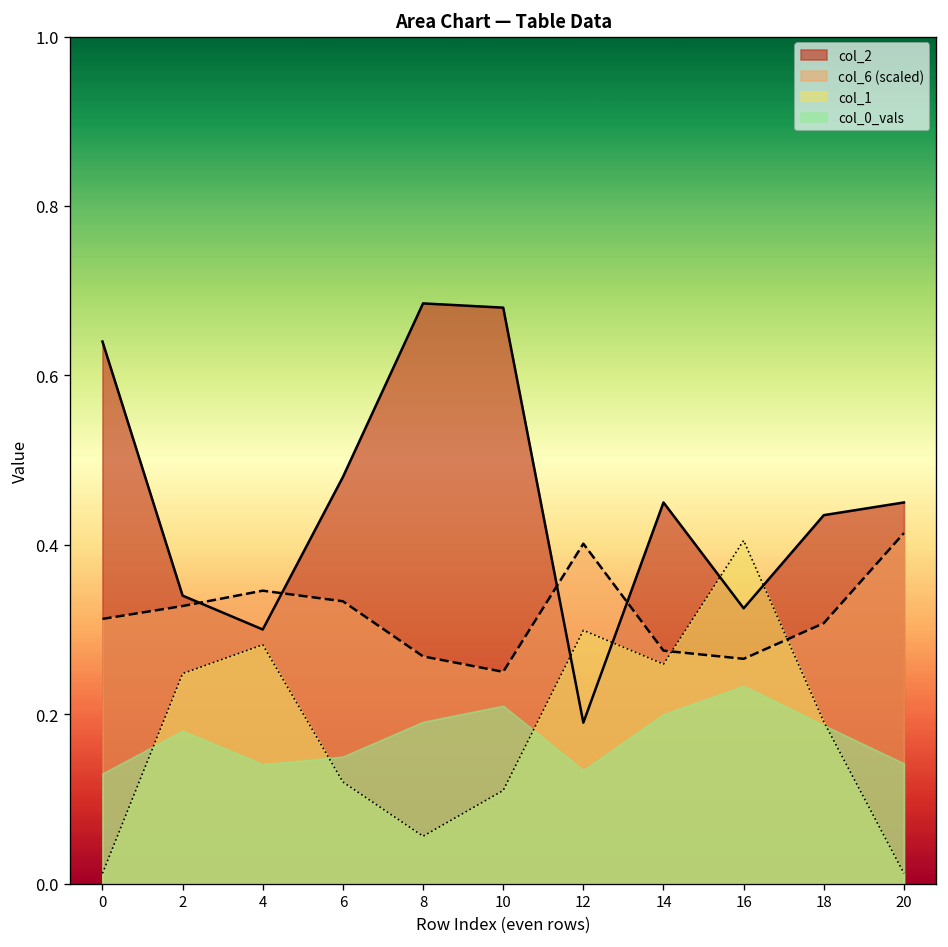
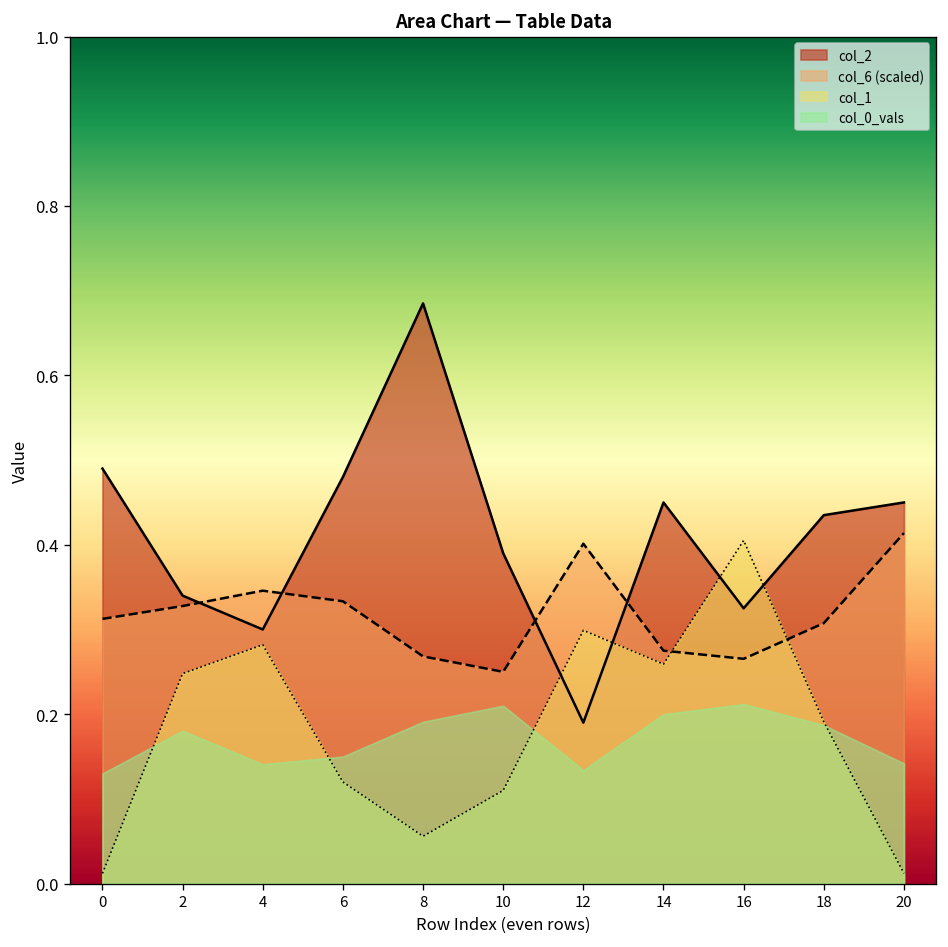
  {
    "col_2": {
-     "0": 0.64,
+     "0": 0.49,
      "2": 0.34,
      "4": 0.30,
      "6": 0.48,
      "8": 0.69,
-     "10": 0.68,
+     "10": 0.39,
      "12": 0.19,
      "14": 0.45,
      "16": 0.33,
      "18": 0.44,
      "20": 0.45
    },
    "col_0_vals": {
      "0": 0.13,
      "2": 0.18,
      "4": 0.14,
      "6": 0.15,
      "8": 0.19,
      "10": 0.21,
      "12": 0.13,
      "14": 0.20,
-     "16": 0.23,
+     "16": 0.21,
      "18": 0.19,
      "20": 0.14
    }
  }
